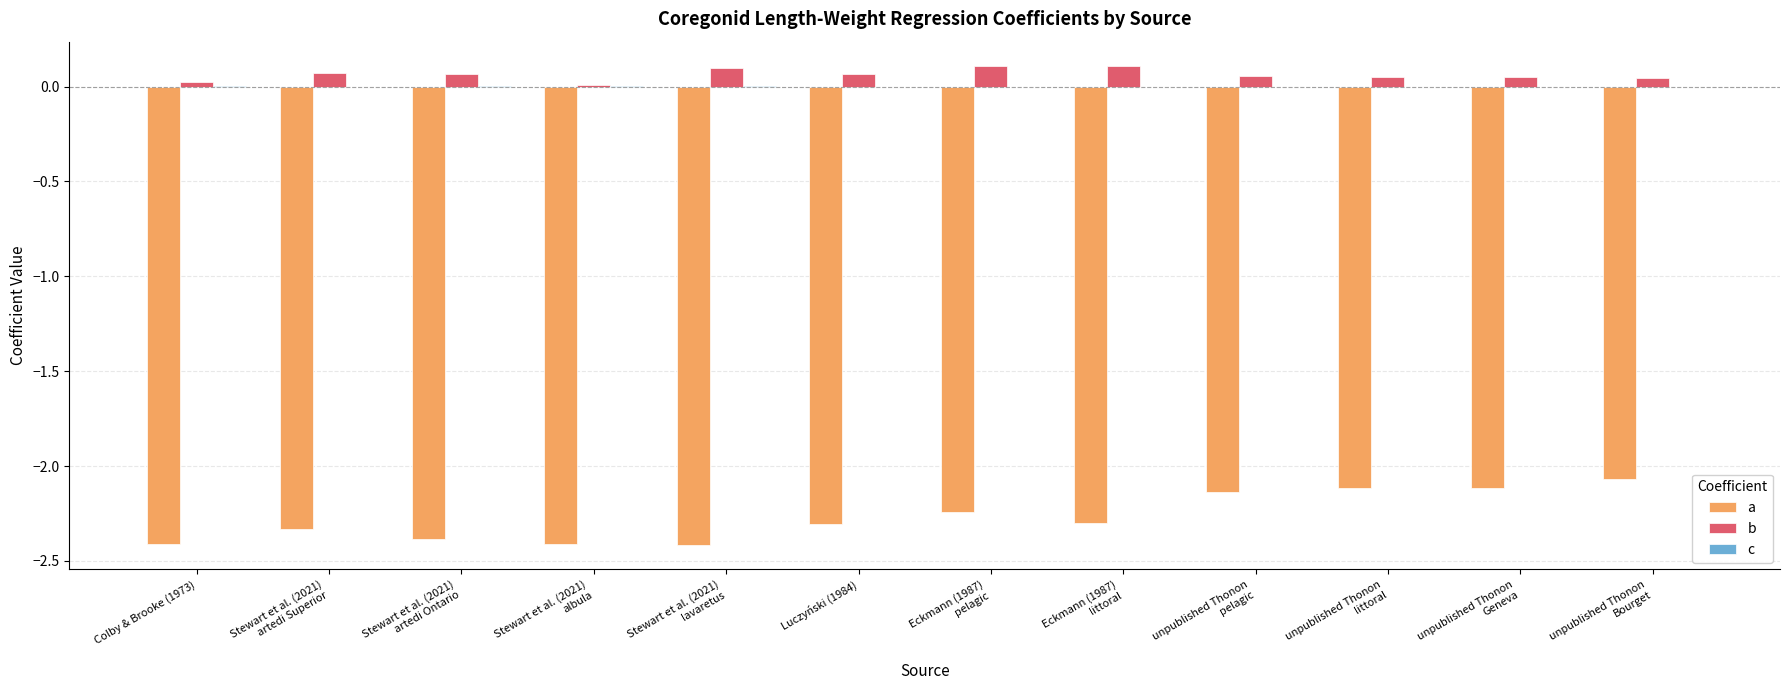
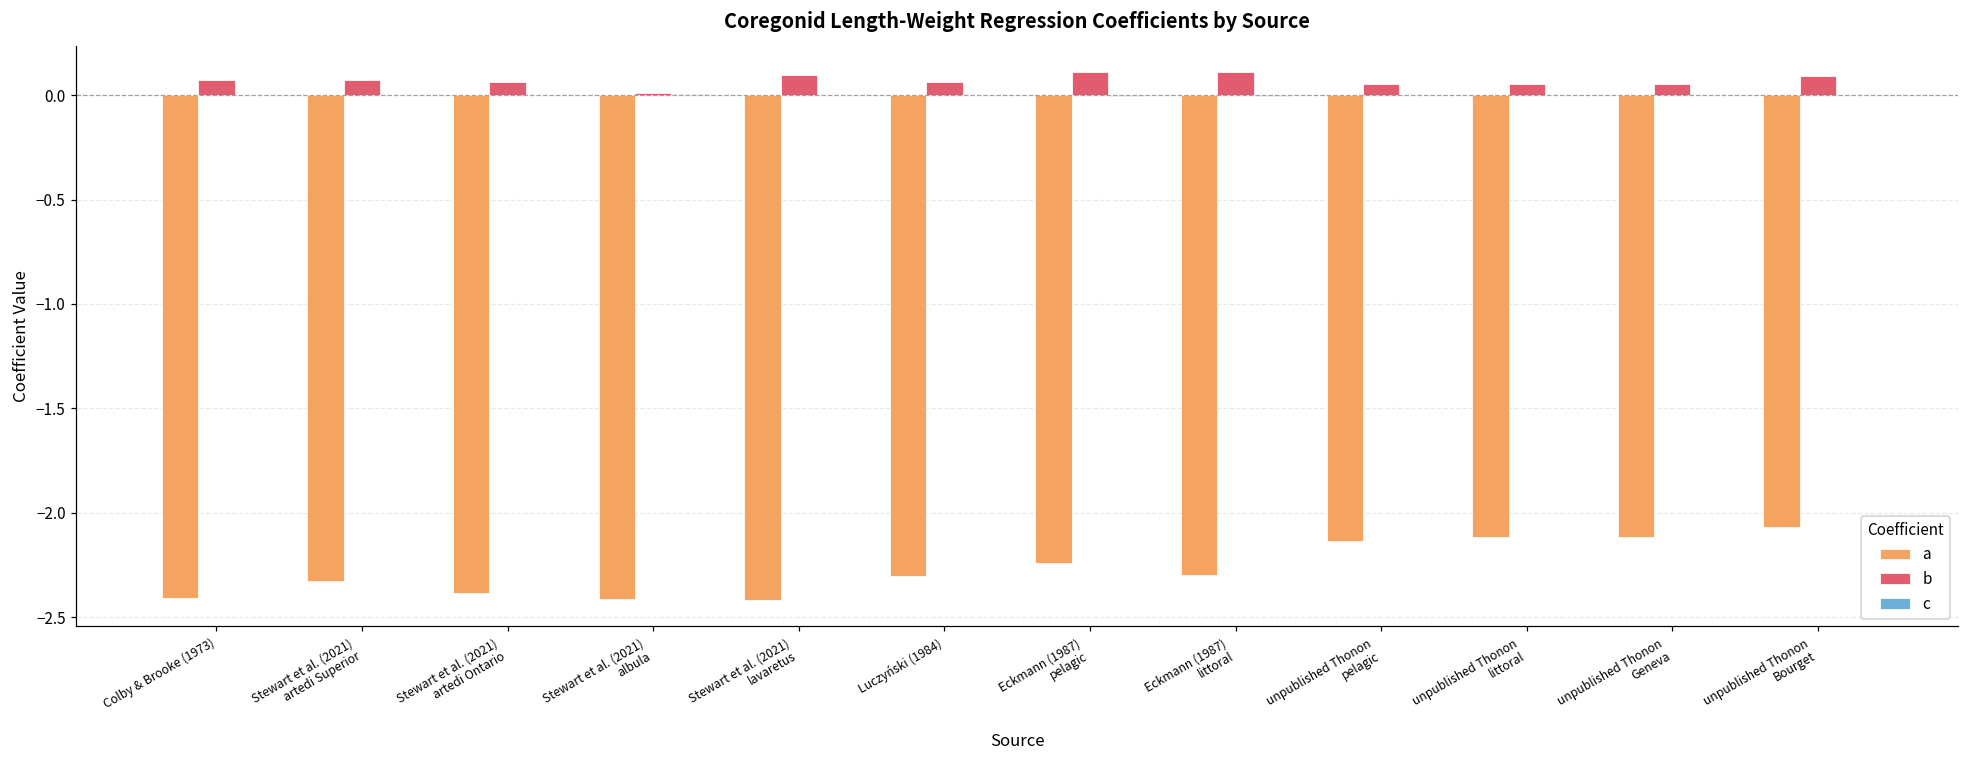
  {
    "a": {
      "Colby & Brooke (1973)": -2.41,
      "Stewart et al. (2021) artedi Superior": -2.33,
      "Stewart et al. (2021) artedi Ontario": -2.38,
      "Stewart et al. (2021) albula": -2.41,
      "Stewart et al. (2021) lavaretus": -2.42,
      "Luczyński (1984)": -2.30,
      "Eckmann (1987) pelagic": -2.24,
      "Eckmann (1987) littoral": -2.30,
      "unpublished Thonon pelagic": -2.13,
      "unpublished Thonon littoral": -2.12,
      "unpublished Thonon Geneva": -2.12,
      "unpublished Thonon Bourget": -2.07
    },
    "b": {
-     "Colby & Brooke (1973)": 0.03,
+     "Colby & Brooke (1973)": 0.07,
      "Stewart et al. (2021) artedi Superior": 0.07,
      "Stewart et al. (2021) artedi Ontario": 0.06,
      "Stewart et al. (2021) lavaretus": 0.10,
      "Luczyński (1984)": 0.07,
      "Eckmann (1987) pelagic": 0.11,
      "Eckmann (1987) littoral": 0.11,
      "unpublished Thonon pelagic": 0.06,
      "unpublished Thonon littoral": 0.05,
      "unpublished Thonon Geneva": 0.05,
-     "unpublished Thonon Bourget": 0.05
+     "unpublished Thonon Bourget": 0.09
    },
    "c": {
      "unpublished Thonon pelagic": 0.00,
      "unpublished Thonon littoral": 0.00,
      "unpublished Thonon Geneva": 0.00,
      "unpublished Thonon Bourget": 0.00
    }
  }
